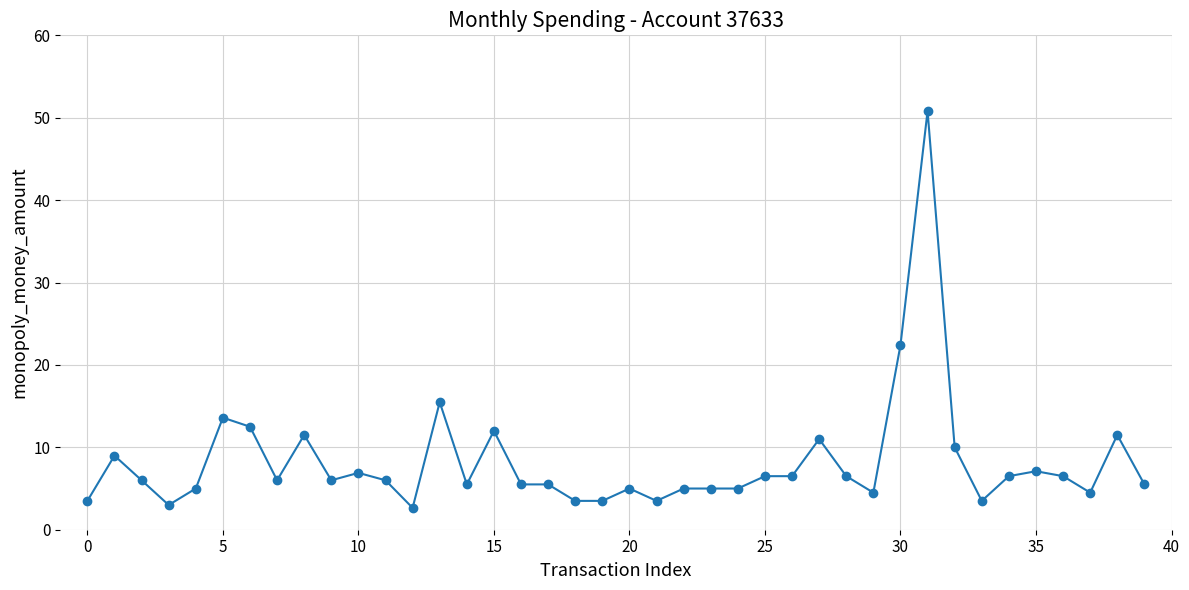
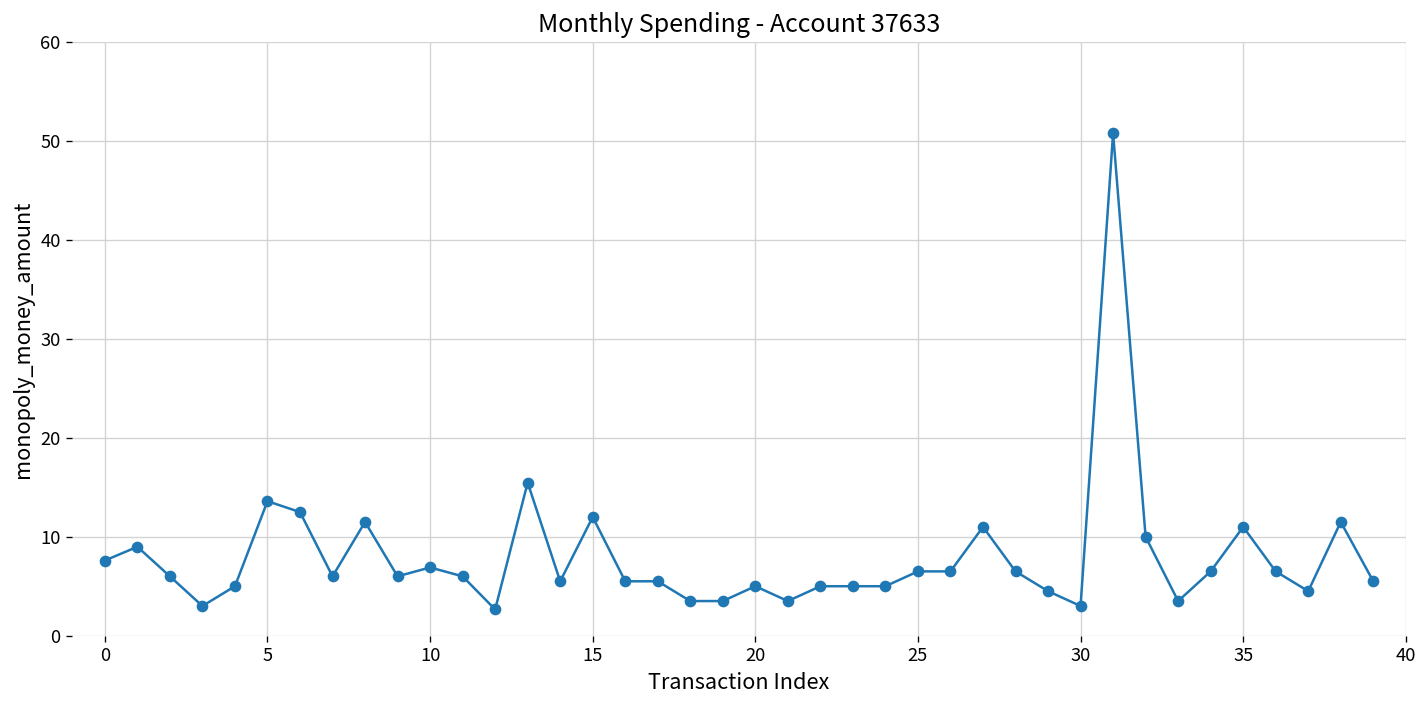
  {
-   "0": 4,
+   "0": 8,
    "5": 14,
    "10": 7,
    "15": 12,
    "20": 5,
    "25": 7,
-   "30": 22,
-   "35": 7
+   "30": 3,
+   "35": 11
  }
